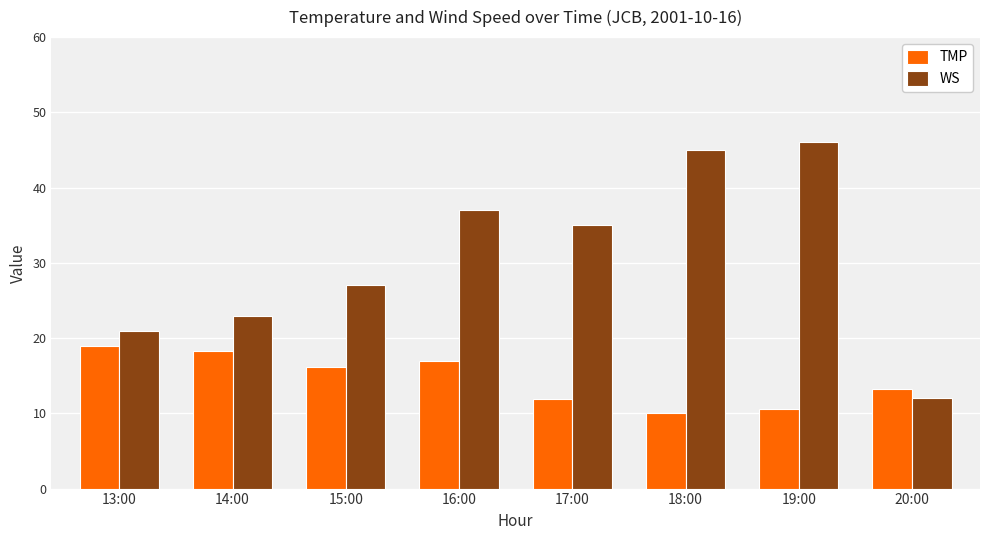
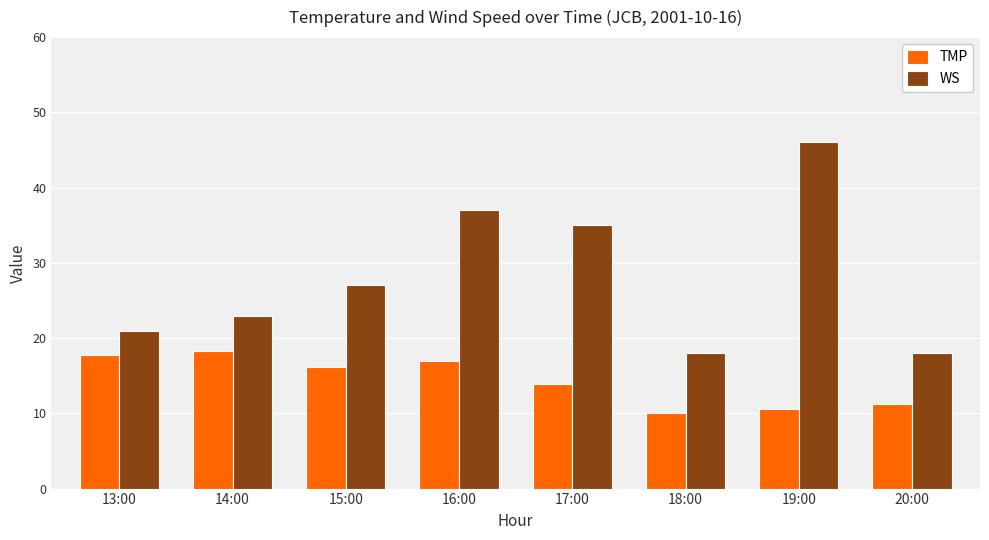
  {
    "TMP": {
-     "13:00": 19,
+     "13:00": 18,
      "14:00": 18,
      "15:00": 16,
      "16:00": 17,
-     "17:00": 12,
+     "17:00": 14,
      "18:00": 10,
      "19:00": 11,
-     "20:00": 13
+     "20:00": 11
    },
    "WS": {
      "13:00": 21,
      "14:00": 23,
      "15:00": 27,
      "16:00": 37,
      "17:00": 35,
-     "18:00": 45,
+     "18:00": 18,
      "19:00": 46,
-     "20:00": 12
+     "20:00": 18
    }
  }
